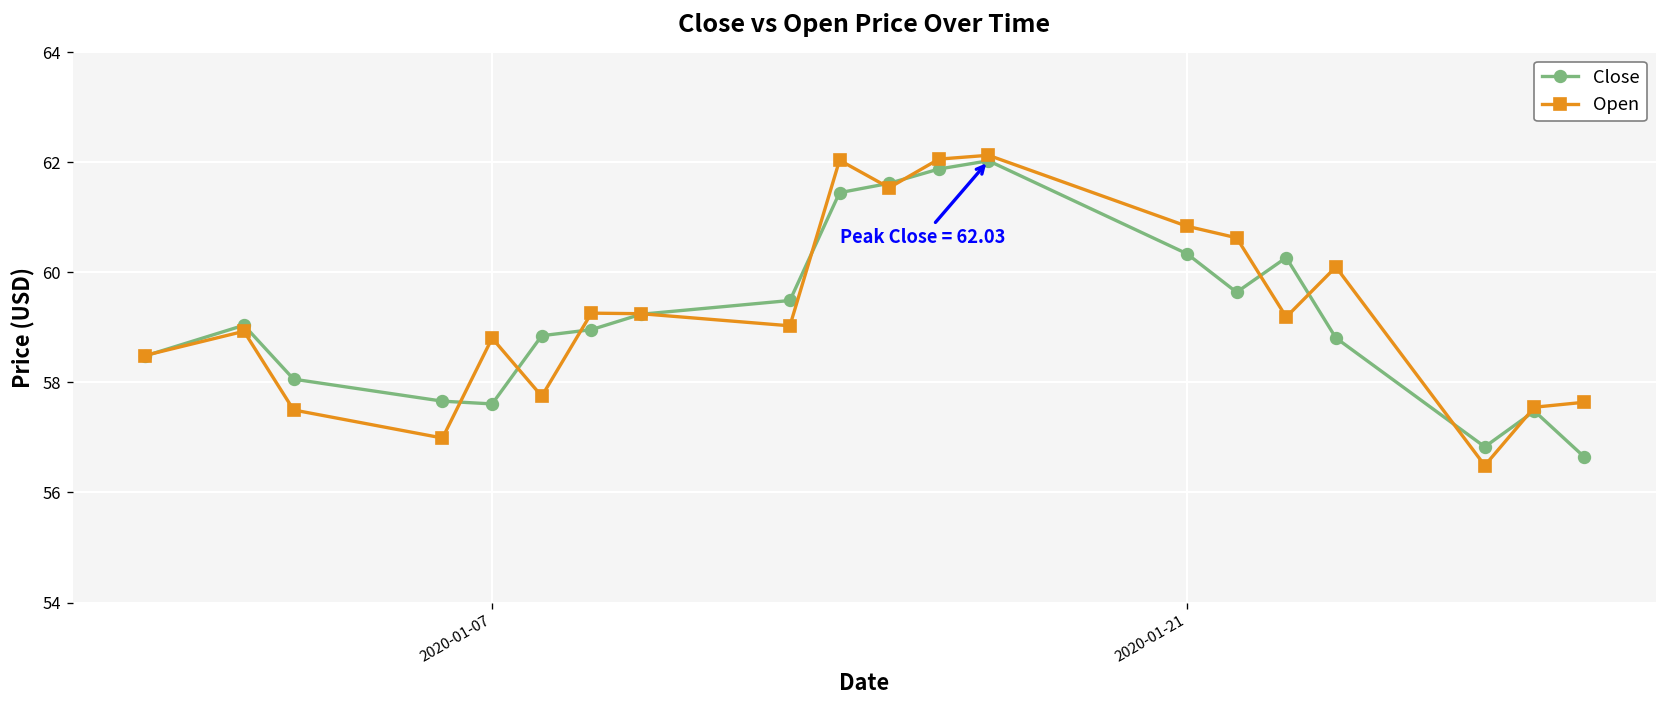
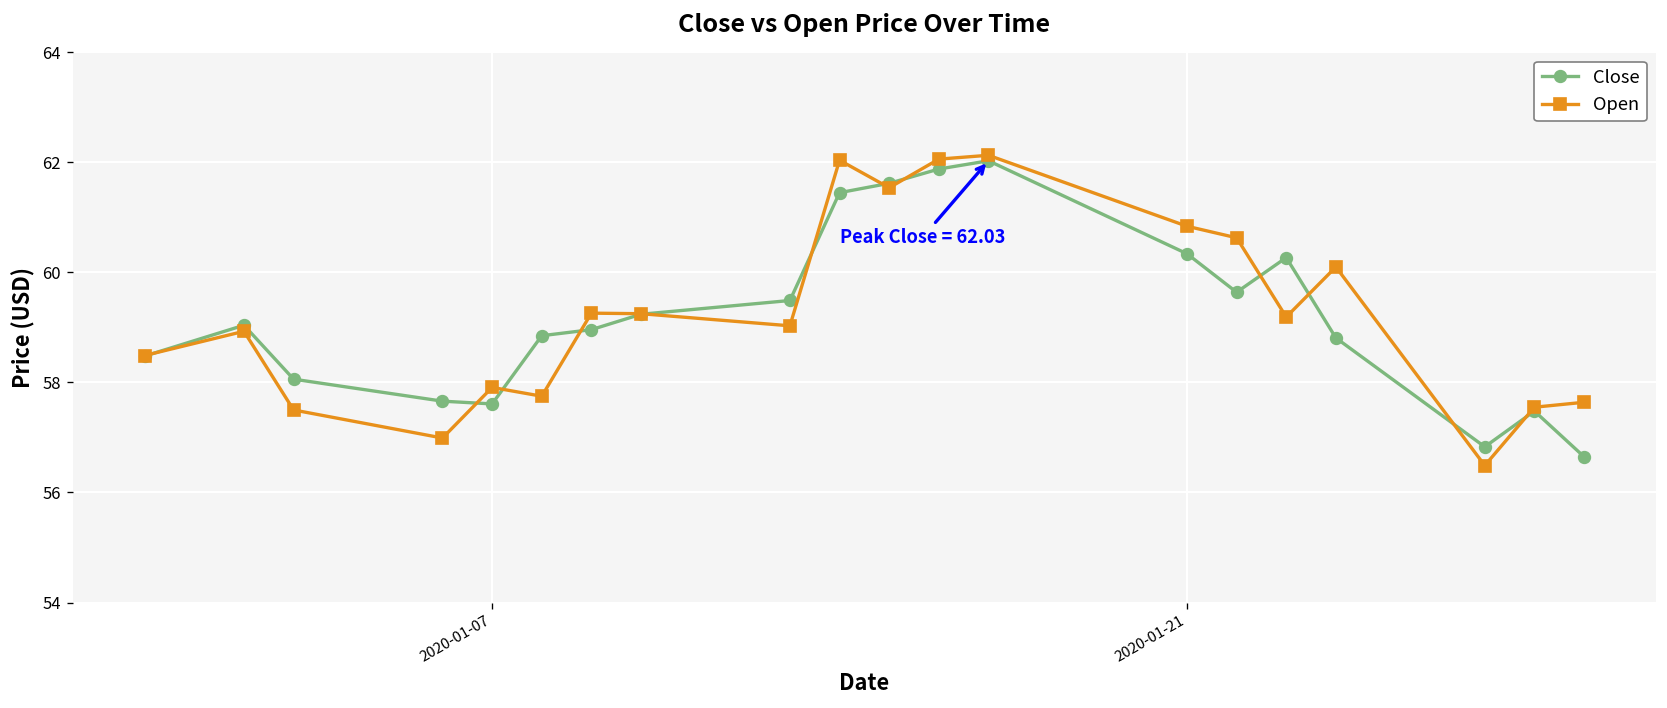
  {
    "Close": {
      "2020-01-07": 57.6,
      "2020-01-21": 60.3
    },
    "Open": {
-     "2020-01-07": 58.8,
+     "2020-01-07": 57.9,
      "2020-01-21": 60.8
    }
  }
